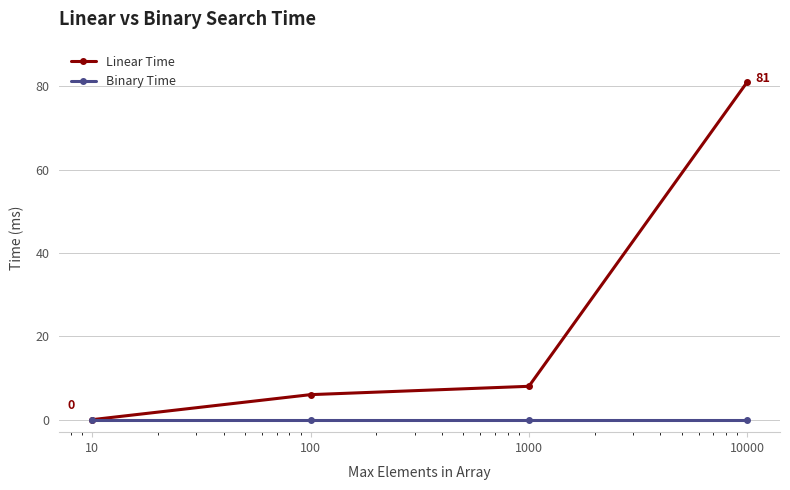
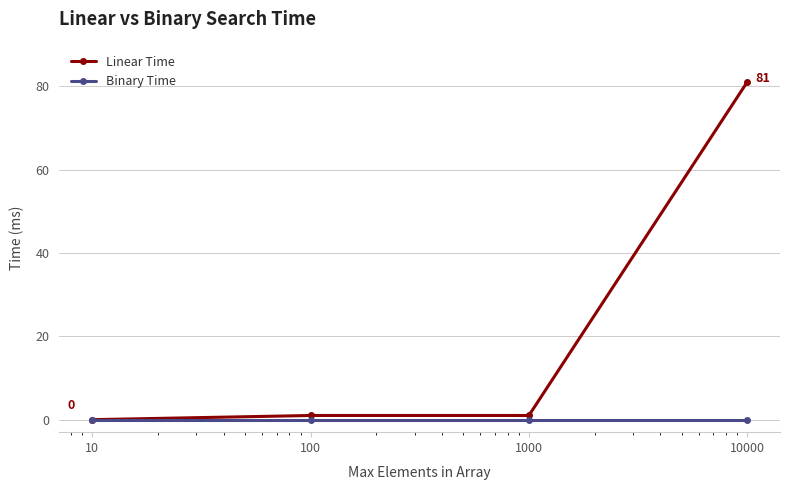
  {
    "Linear Time": {
-     "100": 6,
-     "1000": 8
+     "100": 1,
+     "1000": 1
    },
    "Binary Time": {
      "100": 0,
      "1000": 0,
      "10000": 0
    }
  }
